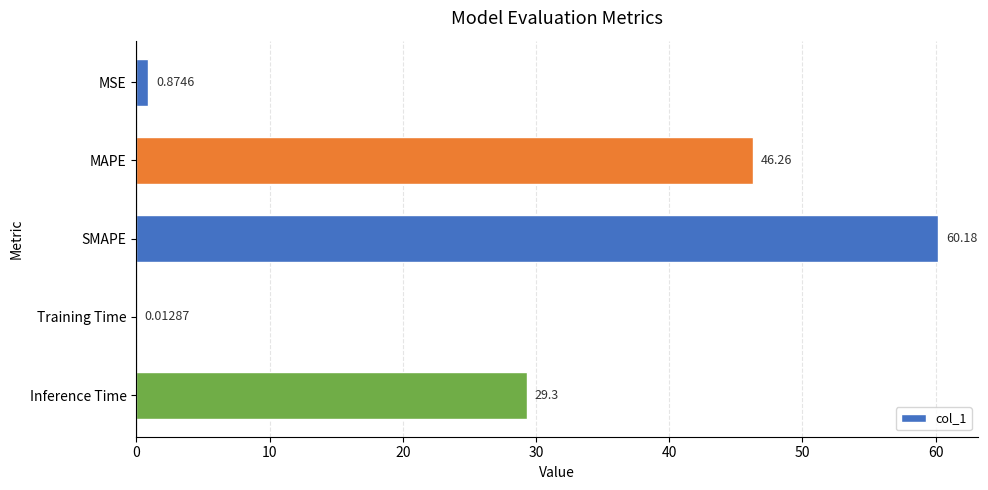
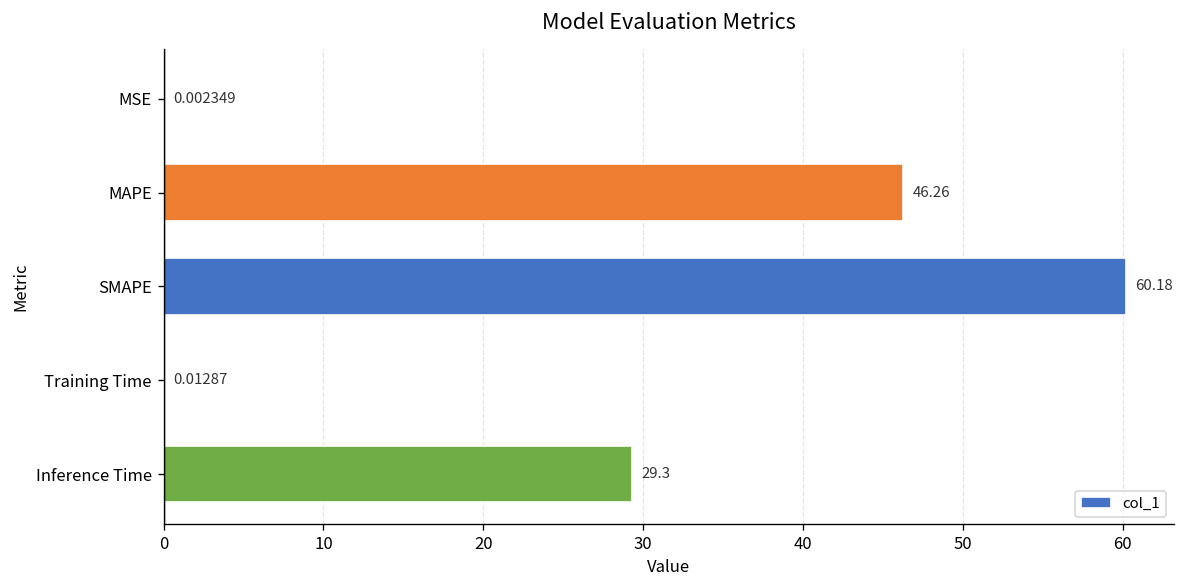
  {
-   "MSE": 0.8746,
+   "MSE": 0.002349,
    "MAPE": 46.26,
    "SMAPE": 60.18,
    "Training Time": 0.01287,
    "Inference Time": 29.3
  }
